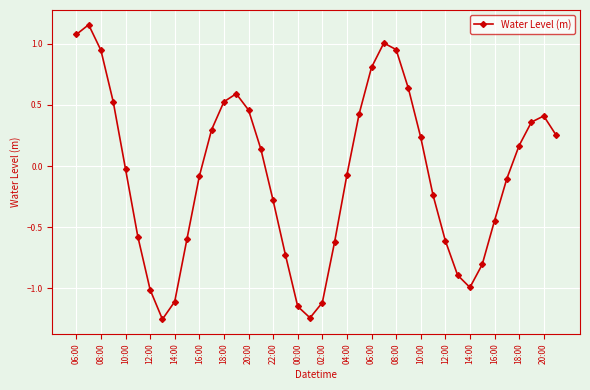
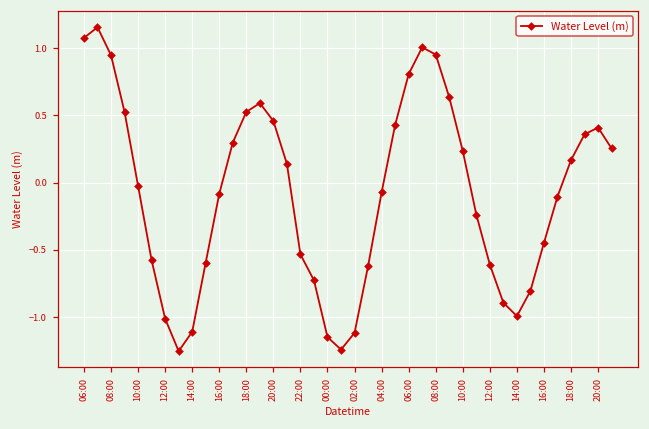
  {
-   "22:00": -0.28,
+   "22:00": -0.53,
    "00:00": -1.15,
    "02:00": -1.12,
    "04:00": -0.07
  }
